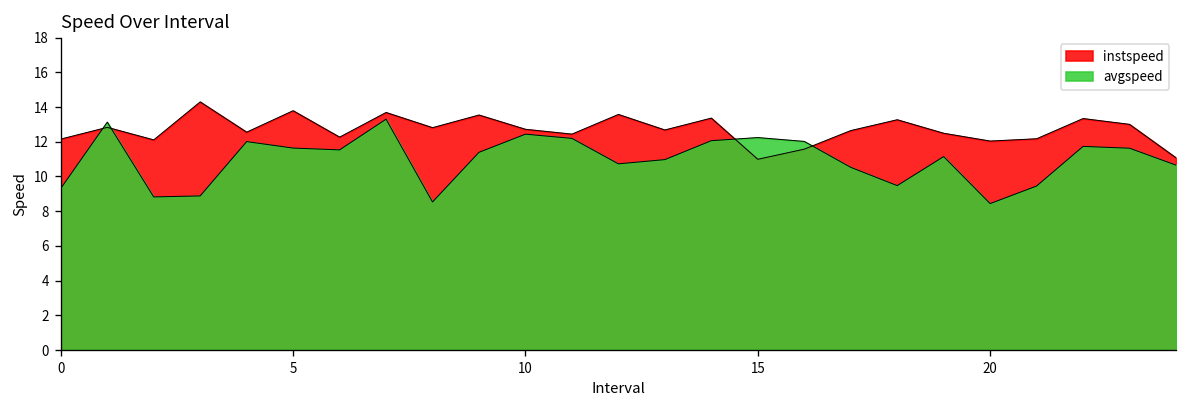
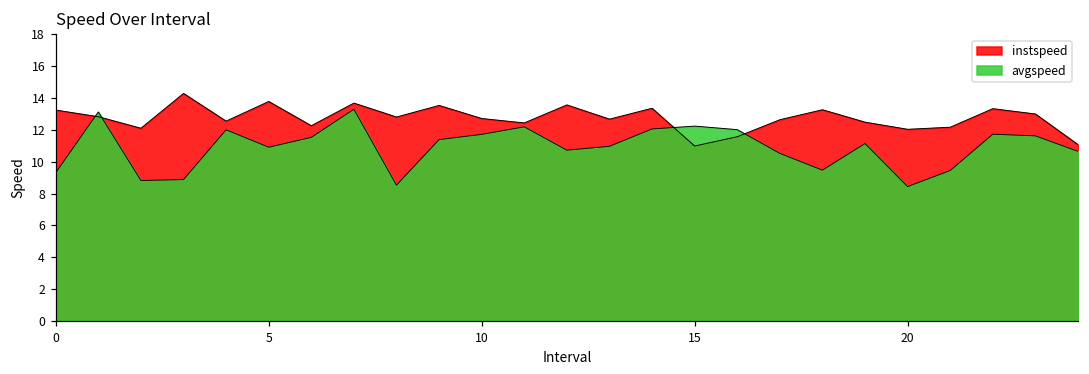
  {
    "instspeed": {
-     "0": 12.2,
+     "0": 13.2,
      "5": 13.8,
      "10": 12.7,
      "15": 11.0,
      "20": 12.0
    },
    "avgspeed": {
      "0": 9.3,
-     "5": 11.6,
-     "10": 12.4,
+     "5": 10.9,
+     "10": 11.7,
      "15": 12.2,
      "20": 8.4
    }
  }
